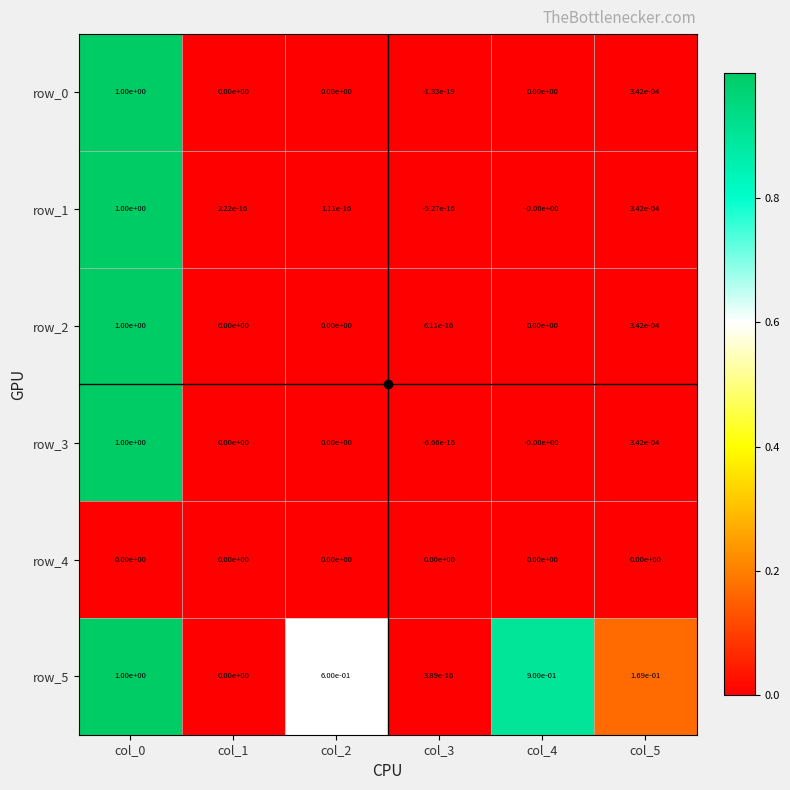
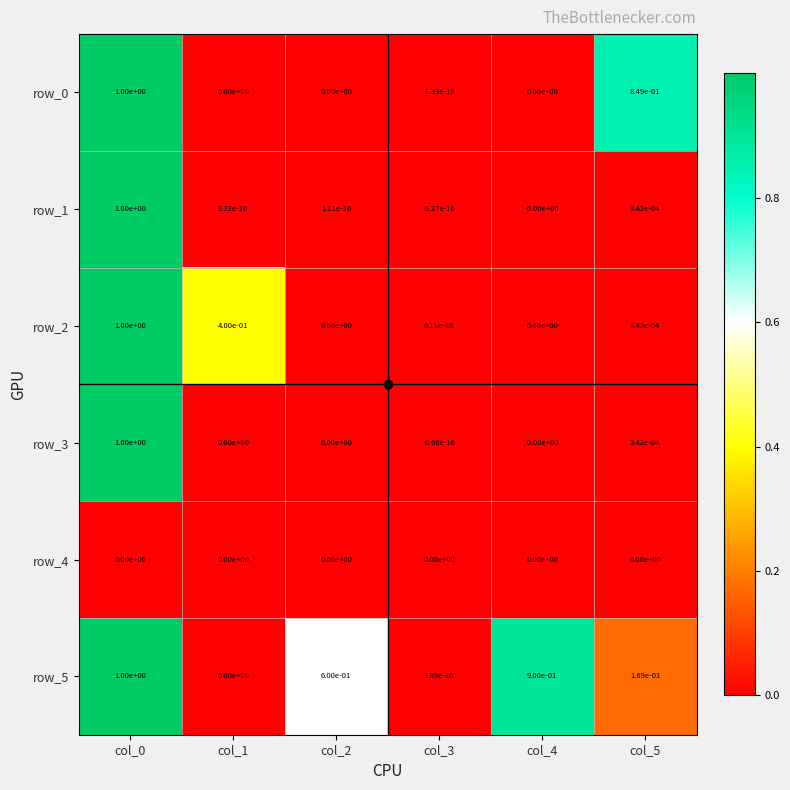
  {
    "row_0": {
      "col_0": "1.00e+00",
      "col_1": "0.00e+00",
      "col_2": "0.00e+00",
      "col_3": "-1.33e-19",
      "col_4": "0.00e+00",
-     "col_5": "3.42e-04"
+     "col_5": "8.49e-01"
    },
    "row_1": {
      "col_0": "1.00e+00",
      "col_1": "2.22e-16",
      "col_2": "1.11e-16",
      "col_3": "-5.27e-16",
      "col_4": "-0.00e+00",
      "col_5": "3.42e-04"
    },
    "row_2": {
      "col_0": "1.00e+00",
-     "col_1": "0.00e+00",
+     "col_1": "4.00e-01",
      "col_2": "0.00e+00",
      "col_3": "6.11e-16",
      "col_4": "0.00e+00",
      "col_5": "3.42e-04"
    },
    "row_3": {
      "col_0": "1.00e+00",
      "col_1": "0.00e+00",
      "col_2": "0.00e+00",
      "col_3": "-6.66e-16",
      "col_4": "-0.00e+00",
      "col_5": "3.42e-04"
    },
    "row_4": {
      "col_0": "0.00e+00",
      "col_1": "0.00e+00",
      "col_2": "0.00e+00",
      "col_3": "0.00e+00",
      "col_4": "0.00e+00",
      "col_5": "0.00e+00"
    },
    "row_5": {
      "col_0": "1.00e+00",
      "col_1": "0.00e+00",
      "col_2": "6.00e-01",
      "col_3": "3.89e-16",
      "col_4": "9.00e-01",
      "col_5": "1.69e-01"
    }
  }
